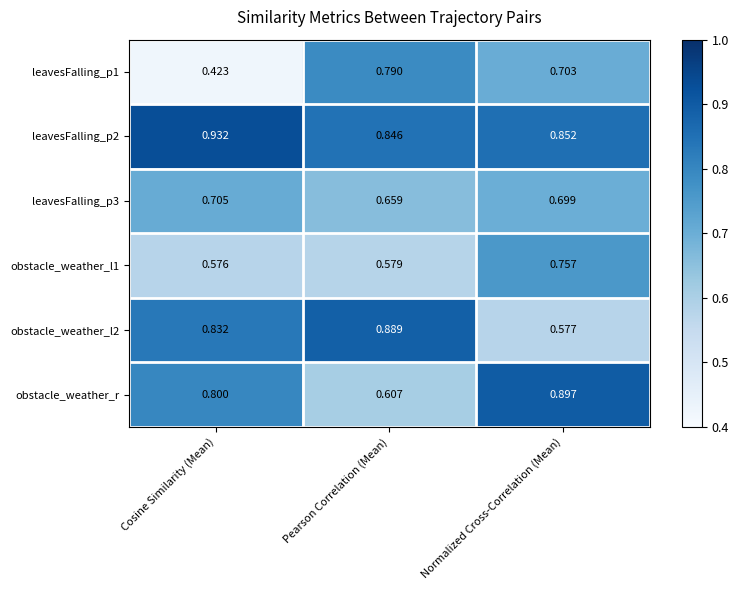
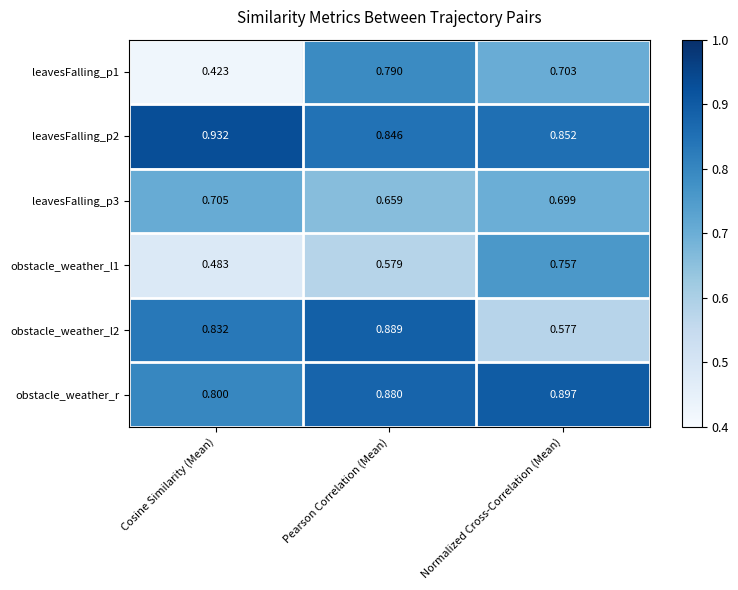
  {
    "leavesFalling_p1": {
      "Cosine Similarity (Mean)": 0.423,
      "Pearson Correlation (Mean)": 0.790,
      "Normalized Cross-Correlation (Mean)": 0.703
    },
    "leavesFalling_p2": {
      "Cosine Similarity (Mean)": 0.932,
      "Pearson Correlation (Mean)": 0.846,
      "Normalized Cross-Correlation (Mean)": 0.852
    },
    "leavesFalling_p3": {
      "Cosine Similarity (Mean)": 0.705,
      "Pearson Correlation (Mean)": 0.659,
      "Normalized Cross-Correlation (Mean)": 0.699
    },
    "obstacle_weather_l1": {
-     "Cosine Similarity (Mean)": 0.576,
+     "Cosine Similarity (Mean)": 0.483,
      "Pearson Correlation (Mean)": 0.579,
      "Normalized Cross-Correlation (Mean)": 0.757
    },
    "obstacle_weather_l2": {
      "Cosine Similarity (Mean)": 0.832,
      "Pearson Correlation (Mean)": 0.889,
      "Normalized Cross-Correlation (Mean)": 0.577
    },
    "obstacle_weather_r": {
      "Cosine Similarity (Mean)": 0.800,
-     "Pearson Correlation (Mean)": 0.607,
+     "Pearson Correlation (Mean)": 0.880,
      "Normalized Cross-Correlation (Mean)": 0.897
    }
  }
